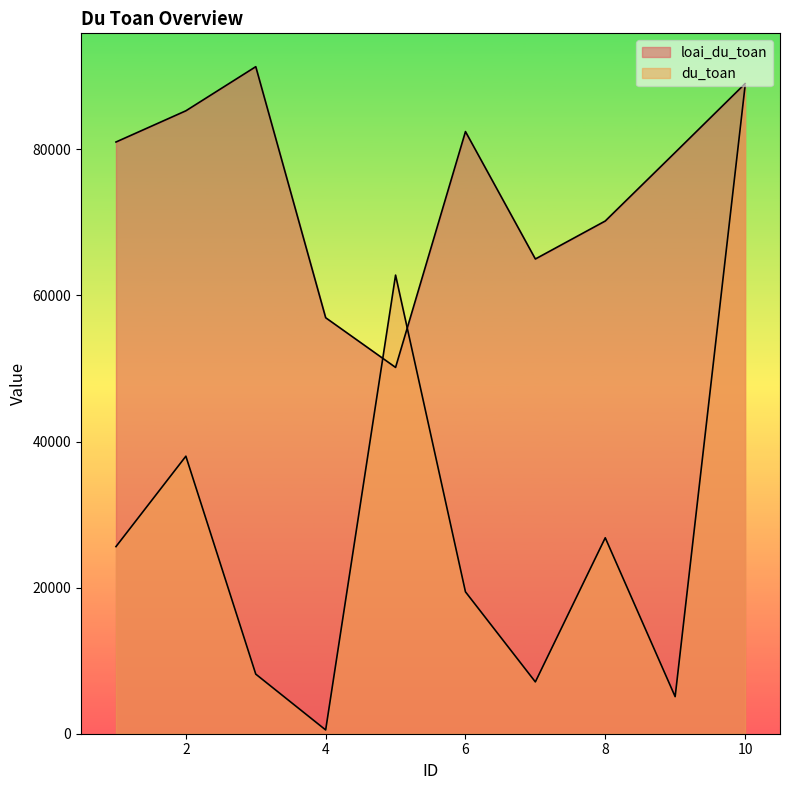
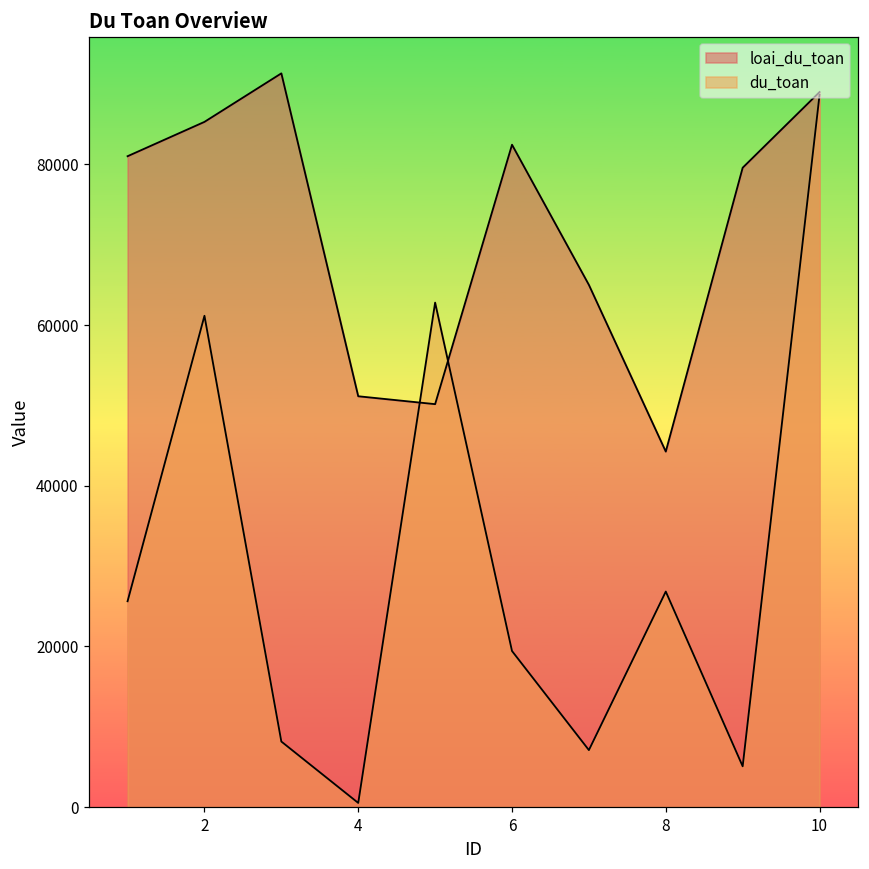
  {
    "loai_du_toan": {
      "2": 85000,
-     "4": 57000,
+     "4": 51000,
      "6": 82000,
-     "8": 70000
+     "8": 44000
    },
    "du_toan": {
-     "2": 38000,
+     "2": 61000,
      "4": 1000,
      "6": 19000,
      "8": 27000
    }
  }
